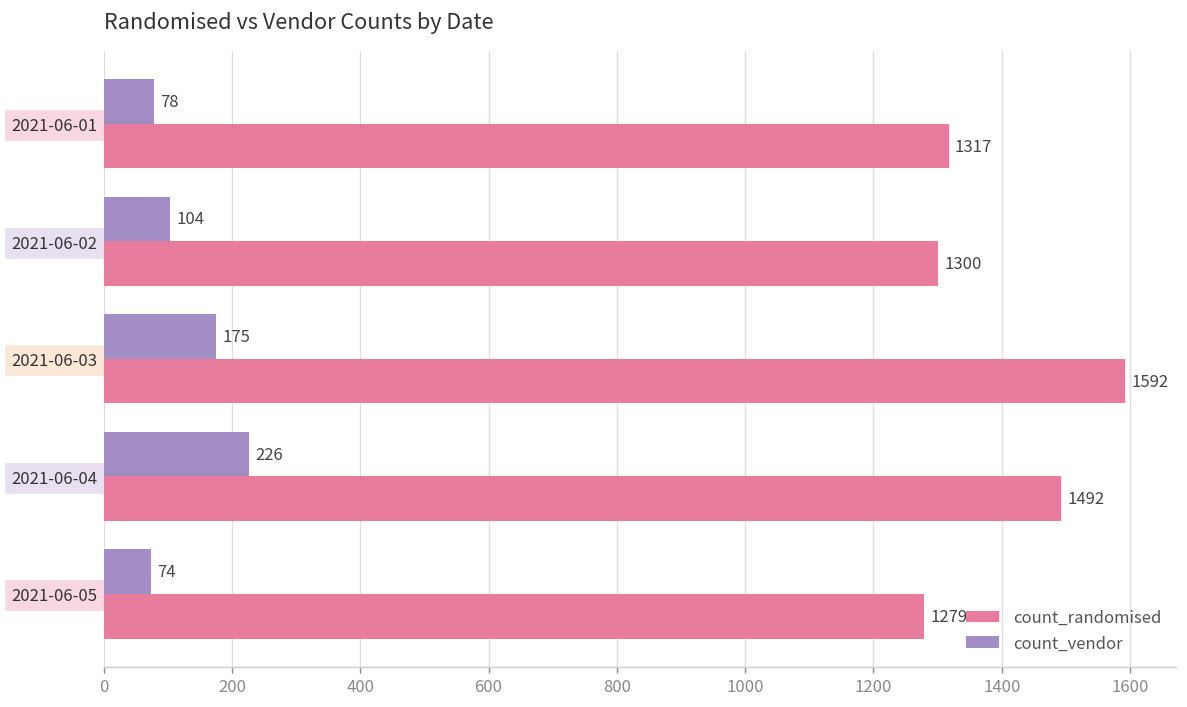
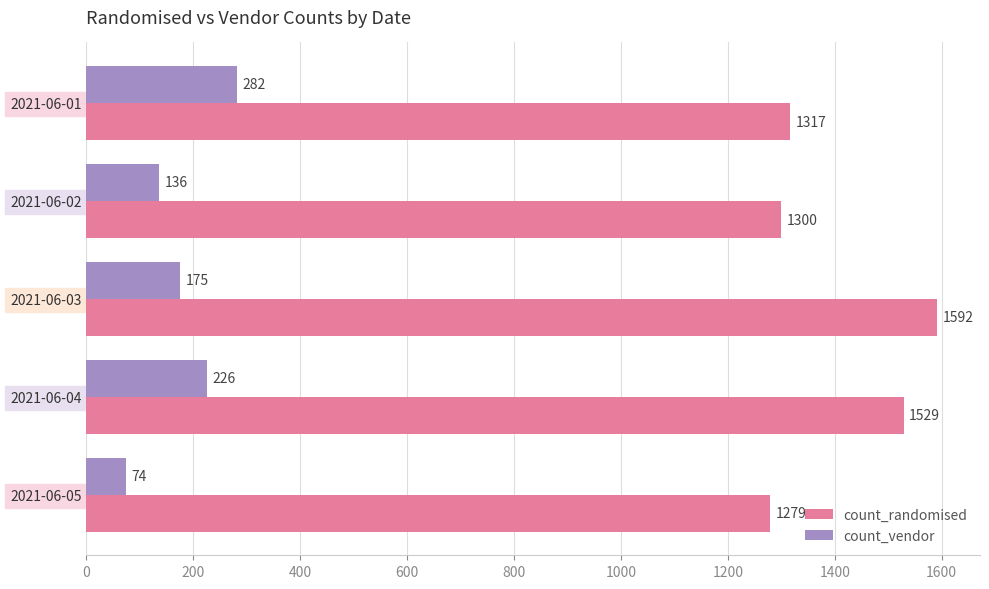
  {
    "count_randomised": {
      "2021-06-01": 1317,
      "2021-06-02": 1300,
      "2021-06-03": 1592,
-     "2021-06-04": 1492,
+     "2021-06-04": 1529,
      "2021-06-05": 1279
    },
    "count_vendor": {
-     "2021-06-01": 78,
-     "2021-06-02": 104,
+     "2021-06-01": 282,
+     "2021-06-02": 136,
      "2021-06-03": 175,
      "2021-06-04": 226,
      "2021-06-05": 74
    }
  }
